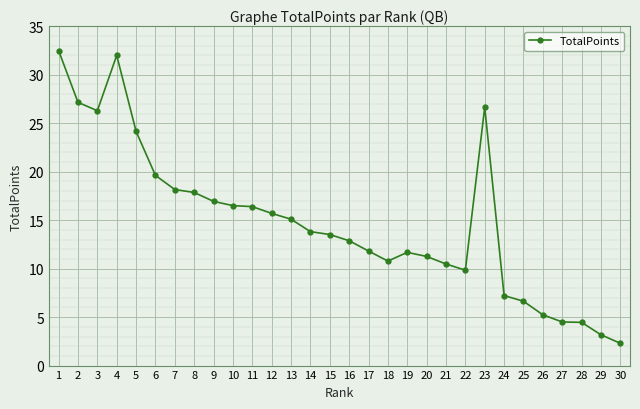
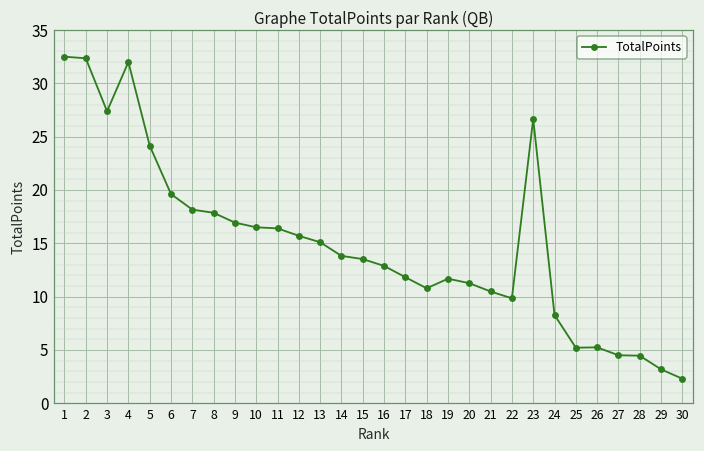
  {
    "1": 33,
-   "2": 27,
-   "3": 26,
+   "2": 32,
+   "3": 27,
    "4": 32,
    "5": 24,
    "6": 20,
    "7": 18,
    "8": 18,
    "9": 17,
    "10": 17,
    "11": 16,
    "12": 16,
    "13": 15,
    "14": 14,
    "15": 14,
    "16": 13,
    "17": 12,
    "18": 11,
    "19": 12,
    "20": 11,
    "21": 10,
    "22": 10,
    "23": 27,
-   "24": 7,
-   "25": 7,
+   "24": 8,
+   "25": 5,
    "26": 5,
    "27": 5,
    "28": 4,
    "29": 3,
    "30": 2
  }
